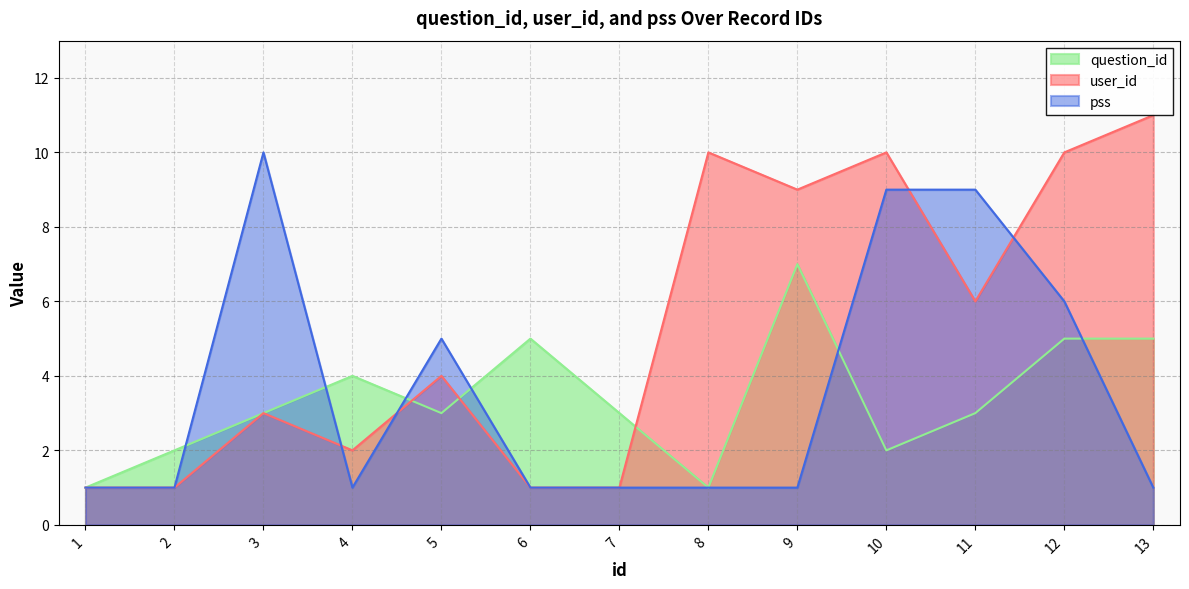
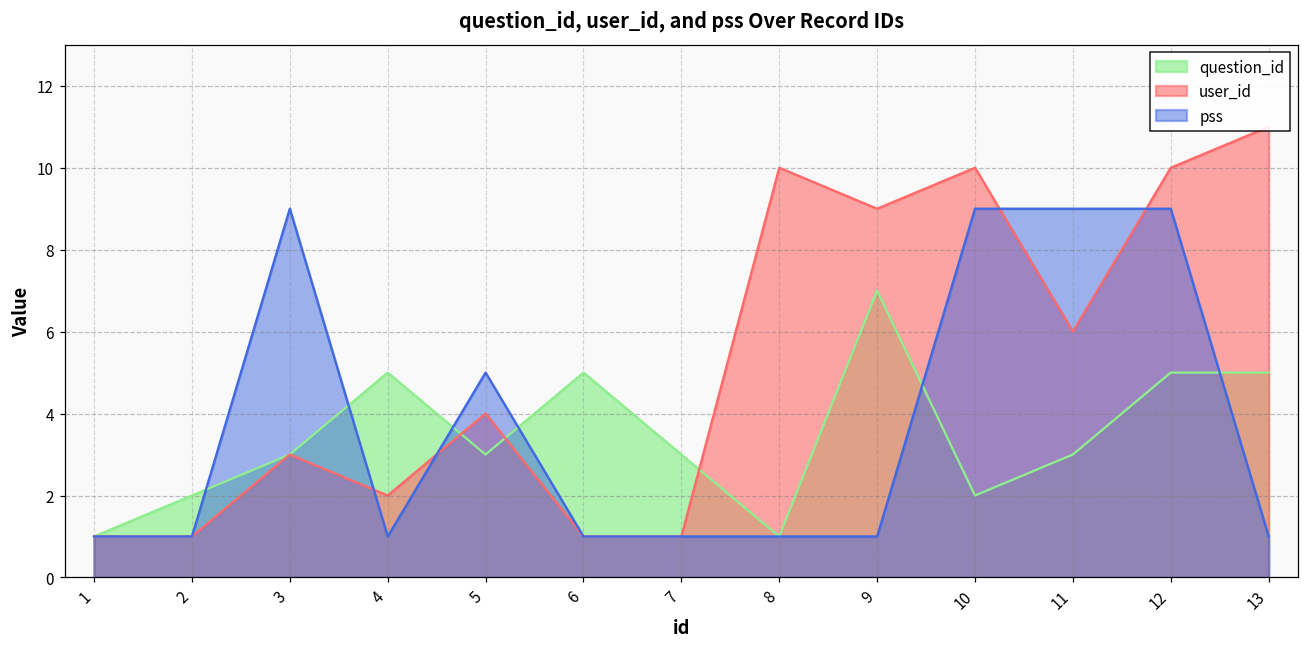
  {
    "question_id": {
      "2": 2,
-     "4": 4,
+     "4": 5,
      "5": 3,
      "6": 5,
      "7": 3,
      "9": 7,
      "10": 2,
      "11": 3,
      "12": 5,
      "13": 5
    },
    "user_id": {
      "4": 2,
      "5": 4,
      "8": 10,
      "9": 9,
      "10": 10,
      "11": 6,
      "12": 10,
      "13": 11
    },
    "pss": {
-     "3": 10,
+     "3": 9,
      "4": 1,
      "5": 5,
      "9": 1,
      "10": 9,
      "11": 9,
-     "12": 6,
+     "12": 9,
      "13": 1
    }
  }
